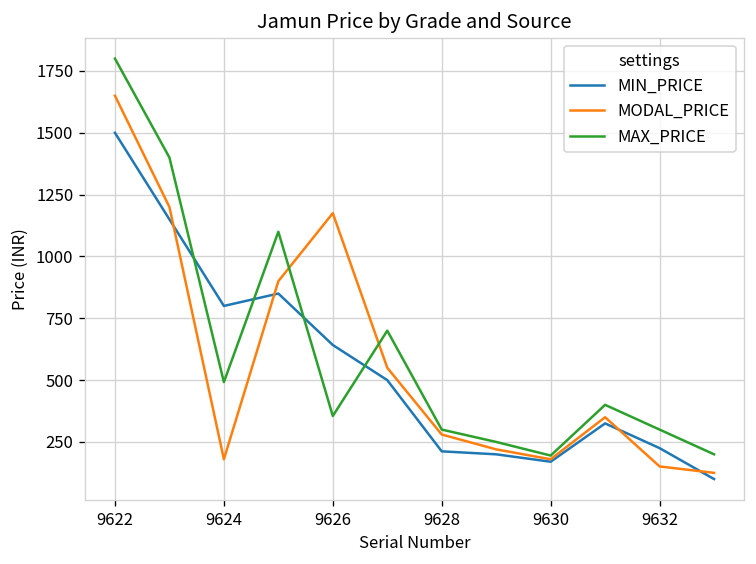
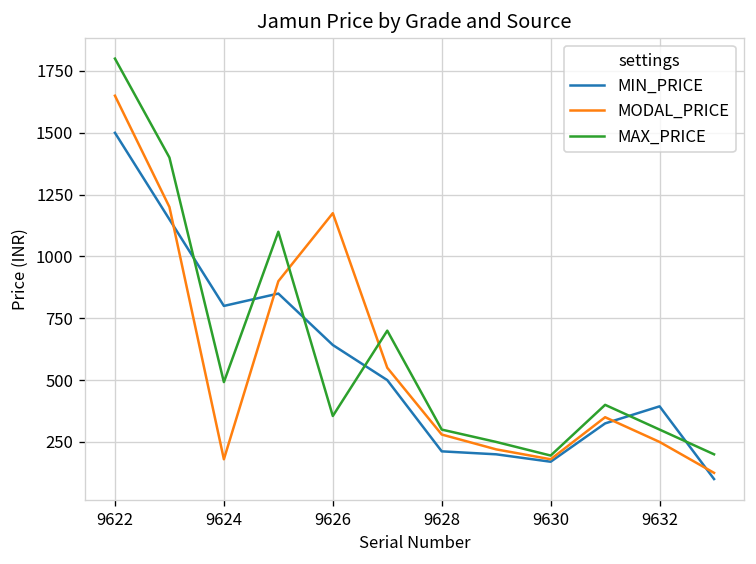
  {
    "MIN_PRICE": {
      "9622": 1500,
      "9624": 800,
      "9626": 640,
      "9628": 210,
-     "9632": 230
+     "9632": 390
    },
    "MODAL_PRICE": {
      "9622": 1650,
      "9624": 180,
      "9626": 1180,
      "9628": 280,
-     "9632": 150
+     "9632": 250
    },
    "MAX_PRICE": {
      "9622": 1800,
      "9624": 490,
      "9626": 360,
      "9628": 300,
      "9630": 200,
      "9632": 300
    }
  }
